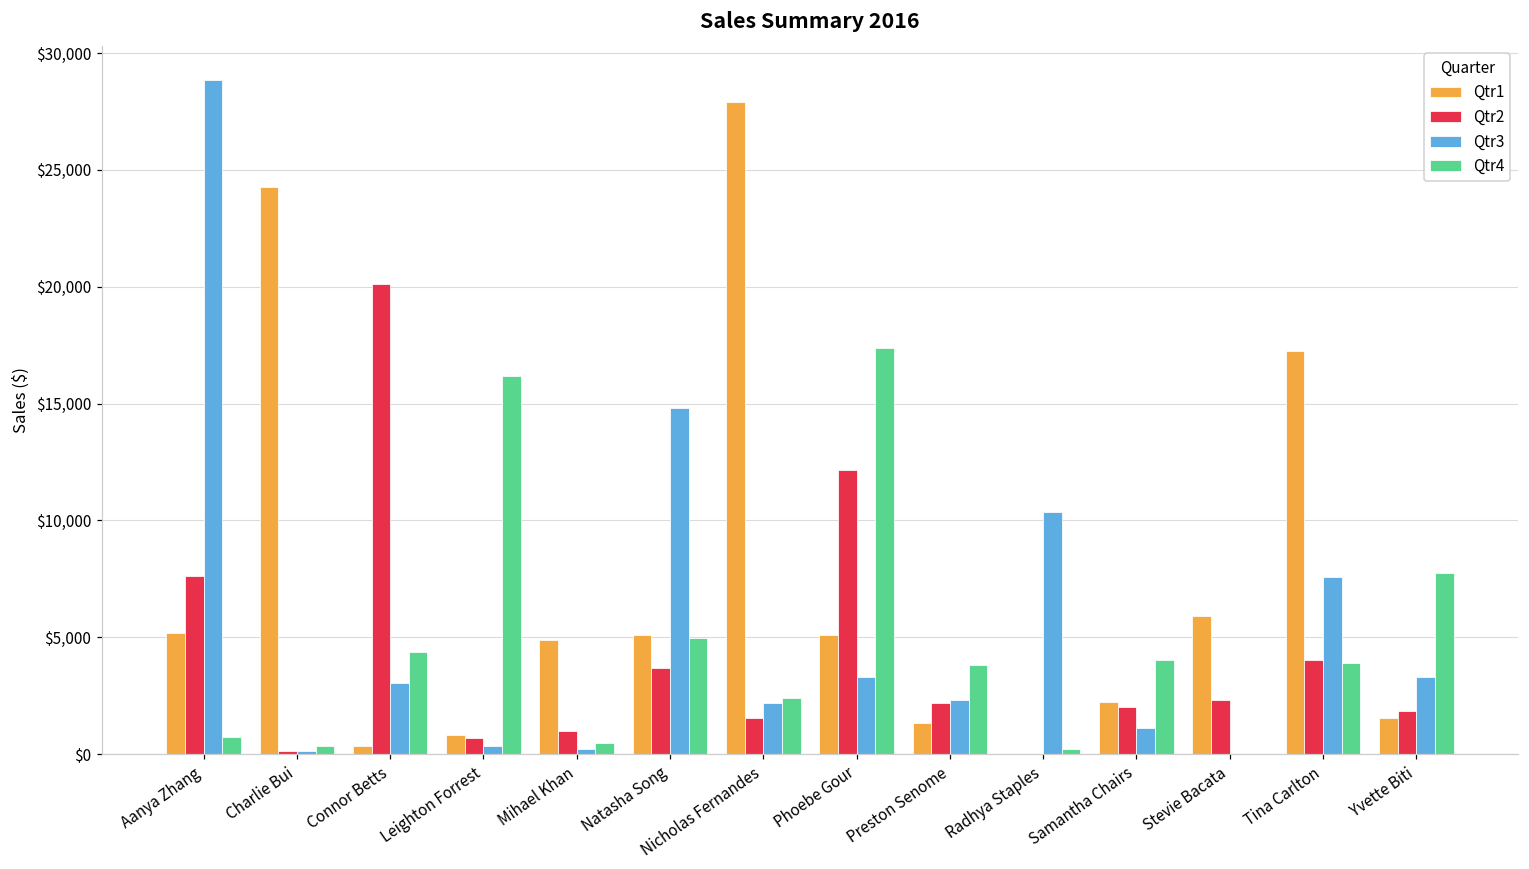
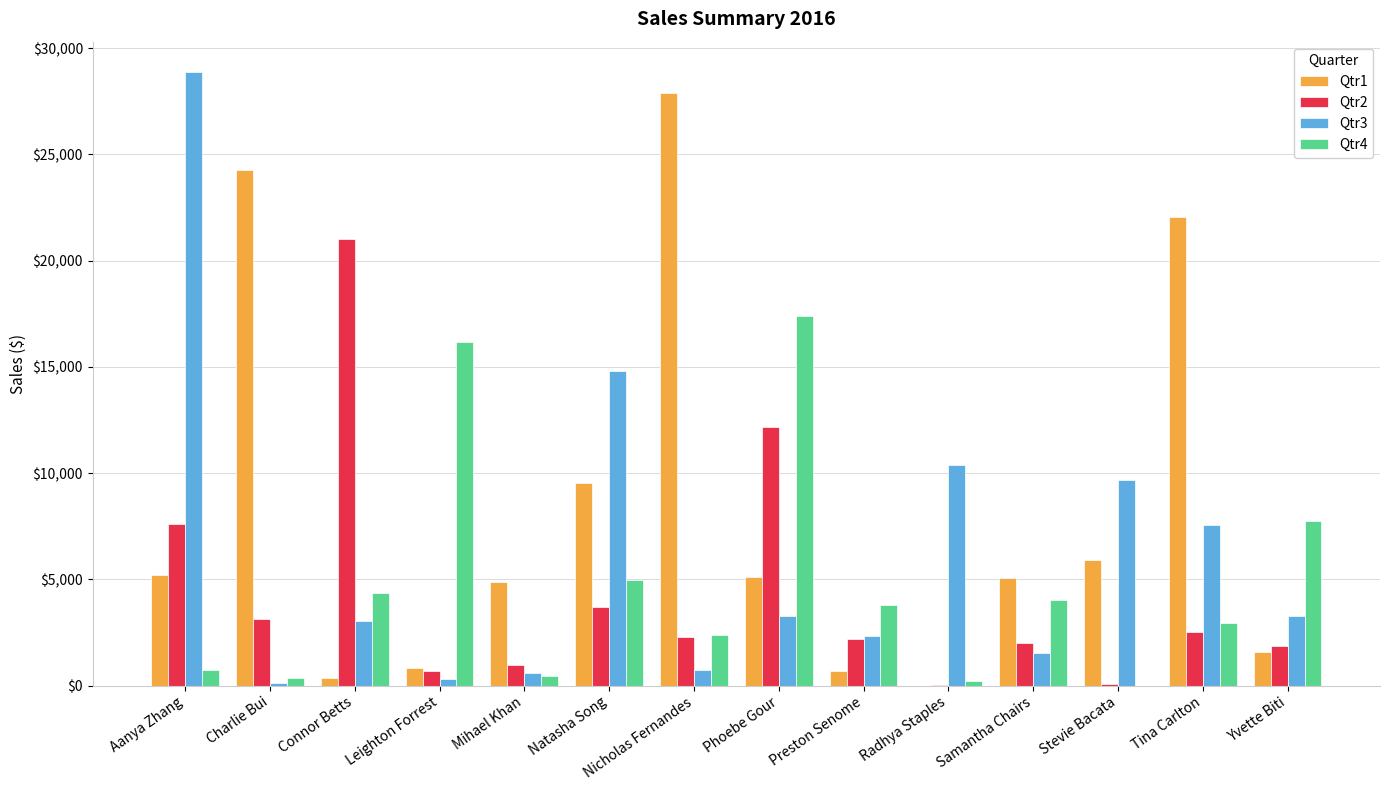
  {
    "Qtr1": {
      "Aanya Zhang": "$5,200",
      "Charlie Bui": "$24,300",
      "Connor Betts": "$400",
      "Leighton Forrest": "$800",
      "Mihael Khan": "$4,900",
-     "Natasha Song": "$5,100",
+     "Natasha Song": "$9,500",
      "Nicholas Fernandes": "$27,900",
      "Phoebe Gour": "$5,100",
-     "Preston Senome": "$1,300",
+     "Preston Senome": "$700",
      "Radhya Staples": "$0",
-     "Samantha Chairs": "$2,200",
+     "Samantha Chairs": "$5,100",
      "Stevie Bacata": "$5,900",
-     "Tina Carlton": "$17,200",
+     "Tina Carlton": "$22,100",
      "Yvette Biti": "$1,600"
    },
    "Qtr2": {
      "Aanya Zhang": "$7,600",
-     "Charlie Bui": "$100",
-     "Connor Betts": "$20,100",
+     "Charlie Bui": "$3,100",
+     "Connor Betts": "$21,000",
      "Leighton Forrest": "$700",
      "Mihael Khan": "$1,000",
      "Natasha Song": "$3,700",
-     "Nicholas Fernandes": "$1,500",
+     "Nicholas Fernandes": "$2,300",
      "Phoebe Gour": "$12,200",
      "Preston Senome": "$2,200",
      "Samantha Chairs": "$2,000",
-     "Stevie Bacata": "$2,300",
-     "Tina Carlton": "$4,000",
+     "Stevie Bacata": "$100",
+     "Tina Carlton": "$2,500",
      "Yvette Biti": "$1,900"
    },
    "Qtr3": {
      "Aanya Zhang": "$28,900",
      "Connor Betts": "$3,100",
      "Leighton Forrest": "$300",
-     "Mihael Khan": "$200",
+     "Mihael Khan": "$600",
      "Natasha Song": "$14,800",
-     "Nicholas Fernandes": "$2,200",
+     "Nicholas Fernandes": "$700",
      "Phoebe Gour": "$3,300",
      "Preston Senome": "$2,300",
      "Radhya Staples": "$10,400",
-     "Samantha Chairs": "$1,100",
-     "Stevie Bacata": "$0",
+     "Samantha Chairs": "$1,500",
+     "Stevie Bacata": "$9,700",
      "Tina Carlton": "$7,600",
      "Yvette Biti": "$3,300"
    },
    "Qtr4": {
      "Aanya Zhang": "$700",
      "Charlie Bui": "$400",
      "Connor Betts": "$4,400",
      "Leighton Forrest": "$16,200",
      "Mihael Khan": "$500",
      "Natasha Song": "$5,000",
      "Nicholas Fernandes": "$2,400",
      "Phoebe Gour": "$17,400",
      "Preston Senome": "$3,800",
      "Radhya Staples": "$200",
      "Samantha Chairs": "$4,000",
      "Stevie Bacata": "$0",
-     "Tina Carlton": "$3,900",
+     "Tina Carlton": "$3,000",
      "Yvette Biti": "$7,700"
    }
  }
